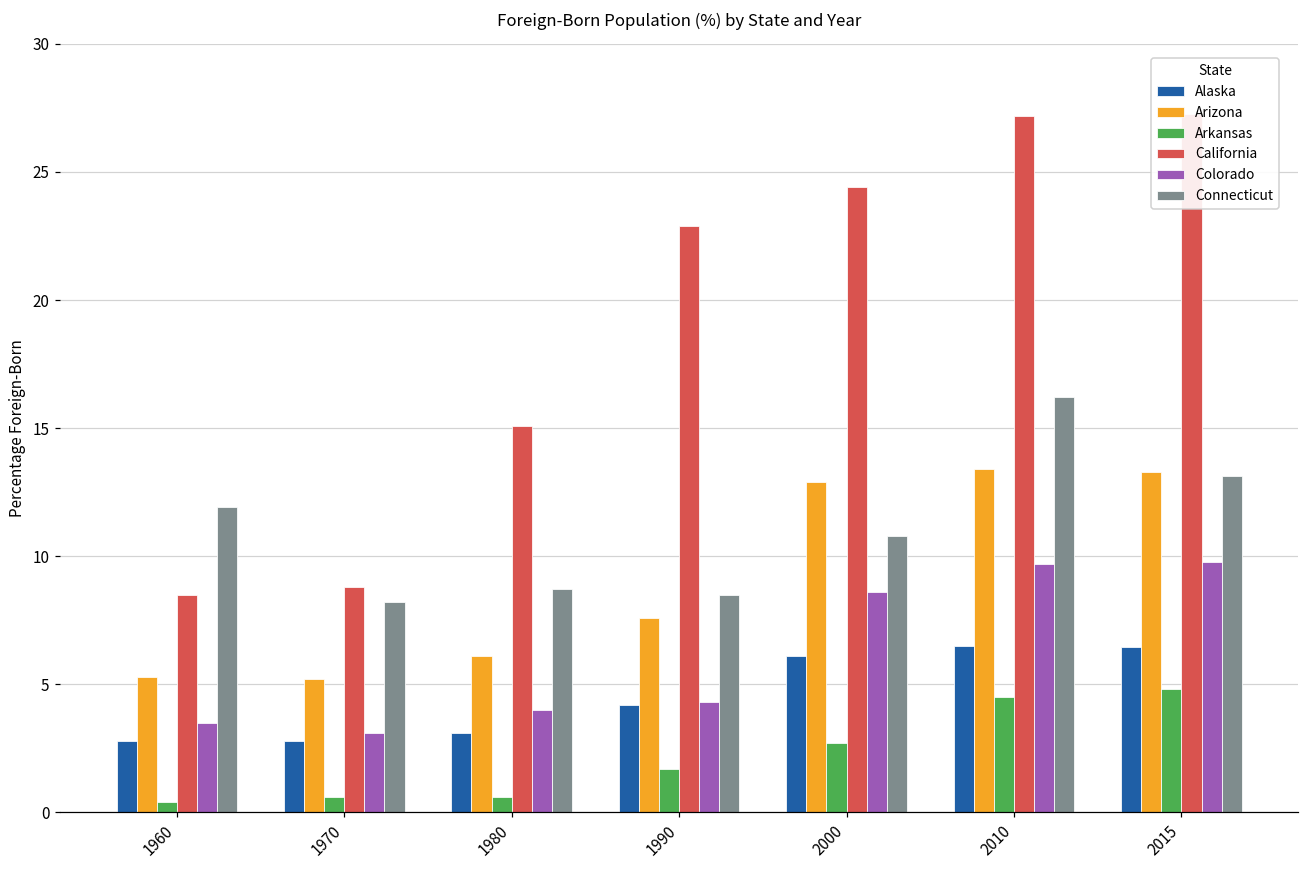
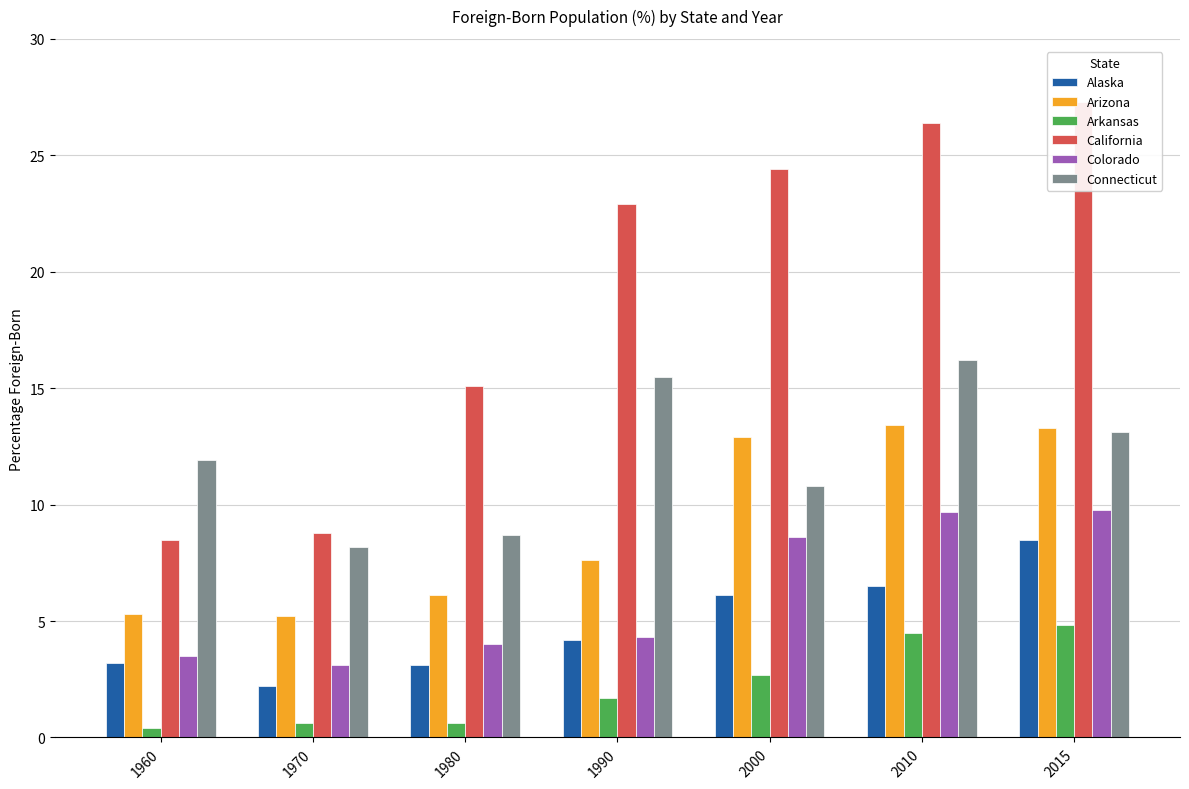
  {
    "Alaska": {
-     "1960": 2.8,
-     "1970": 2.8,
+     "1960": 3.2,
+     "1970": 2.2,
      "1980": 3.1,
      "1990": 4.2,
      "2000": 6.1,
      "2010": 6.5,
-     "2015": 6.5
+     "2015": 8.5
    },
    "Arizona": {
      "1960": 5.3,
      "1970": 5.2,
      "1980": 6.1,
      "1990": 7.6,
      "2000": 12.9,
      "2010": 13.4,
      "2015": 13.3
    },
    "Arkansas": {
      "1960": 0.4,
      "1970": 0.6,
      "1980": 0.6,
      "1990": 1.7,
      "2000": 2.7,
      "2010": 4.5,
      "2015": 4.8
    },
    "California": {
      "1960": 8.5,
      "1970": 8.8,
      "1980": 15.1,
      "1990": 22.9,
      "2000": 24.4,
-     "2010": 27.2
+     "2010": 26.4
    },
    "Colorado": {
      "1960": 3.5,
      "1970": 3.1,
      "1980": 4.0,
      "1990": 4.3,
      "2000": 8.6,
      "2010": 9.7,
      "2015": 9.8
    },
    "Connecticut": {
      "1960": 11.9,
      "1970": 8.2,
      "1980": 8.7,
-     "1990": 8.5,
+     "1990": 15.5,
      "2000": 10.8,
      "2010": 16.2,
      "2015": 13.1
    }
  }
